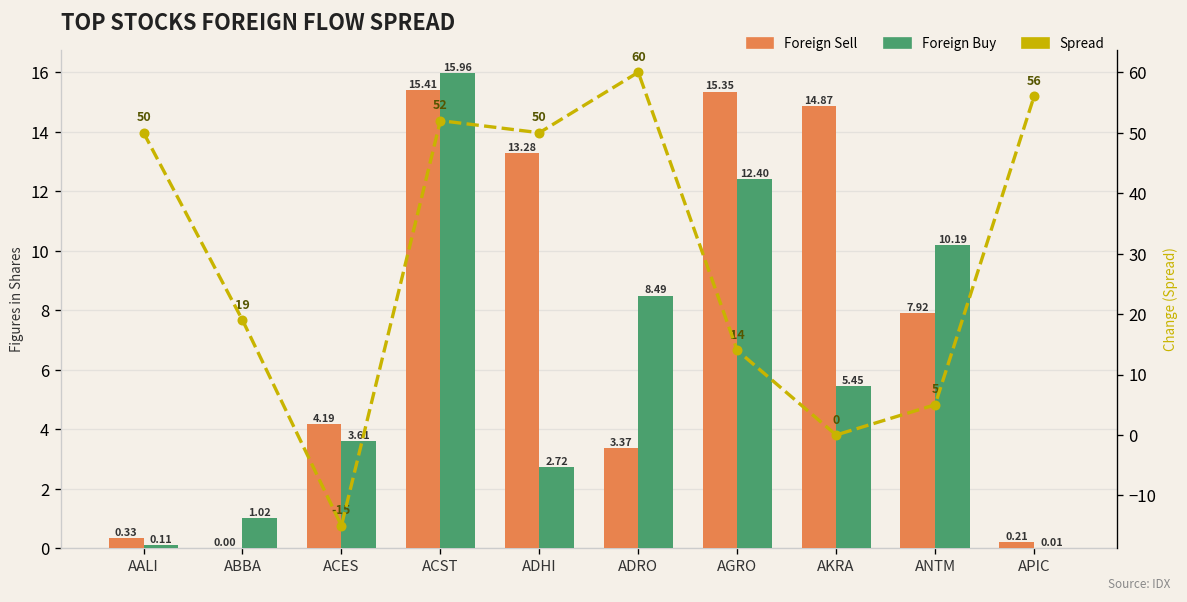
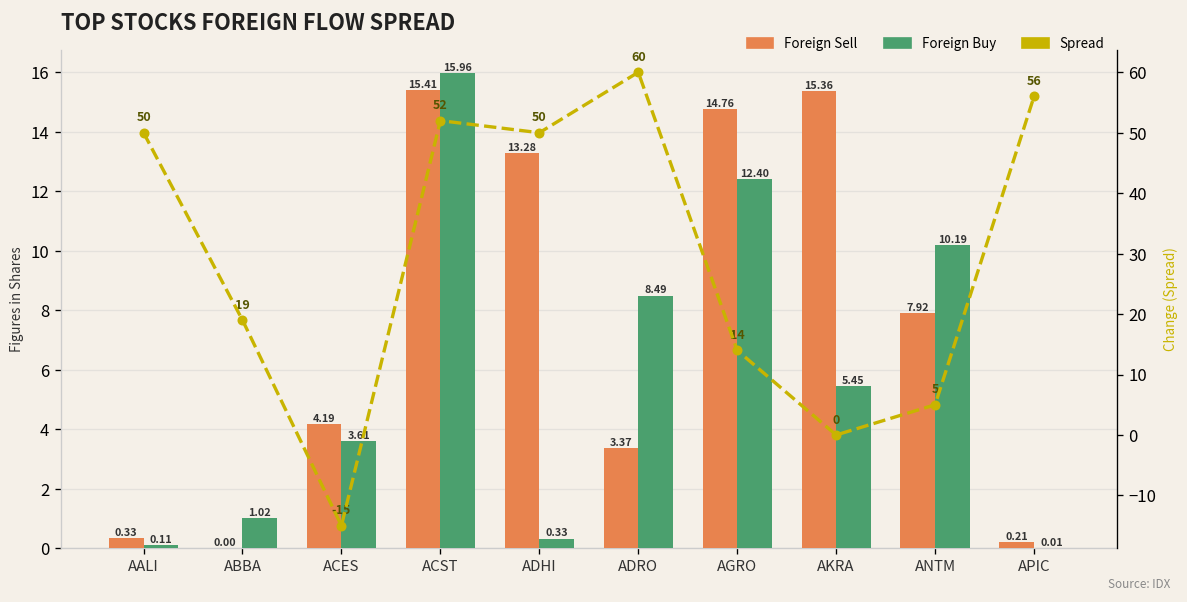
  {
    "Foreign Sell": {
      "AALI": 0.33,
      "ABBA": 0.00,
      "ACES": 4.19,
      "ACST": 15.41,
      "ADHI": 13.28,
      "ADRO": 3.37,
-     "AGRO": 15.35,
-     "AKRA": 14.87,
+     "AGRO": 14.76,
+     "AKRA": 15.36,
      "ANTM": 7.92,
      "APIC": 0.21
    },
    "Foreign Buy": {
      "AALI": 0.11,
      "ABBA": 1.02,
      "ACES": 3.61,
      "ACST": 15.96,
-     "ADHI": 2.72,
+     "ADHI": 0.33,
      "ADRO": 8.49,
      "AGRO": 12.40,
      "AKRA": 5.45,
      "ANTM": 10.19,
      "APIC": 0.01
    },
    "Spread": {
      "AALI": 50,
      "ABBA": 19,
      "ACES": -15,
      "ACST": 52,
      "ADHI": 50,
      "ADRO": 60,
      "AGRO": 14,
      "AKRA": 0,
      "ANTM": 5,
      "APIC": 56
    }
  }
